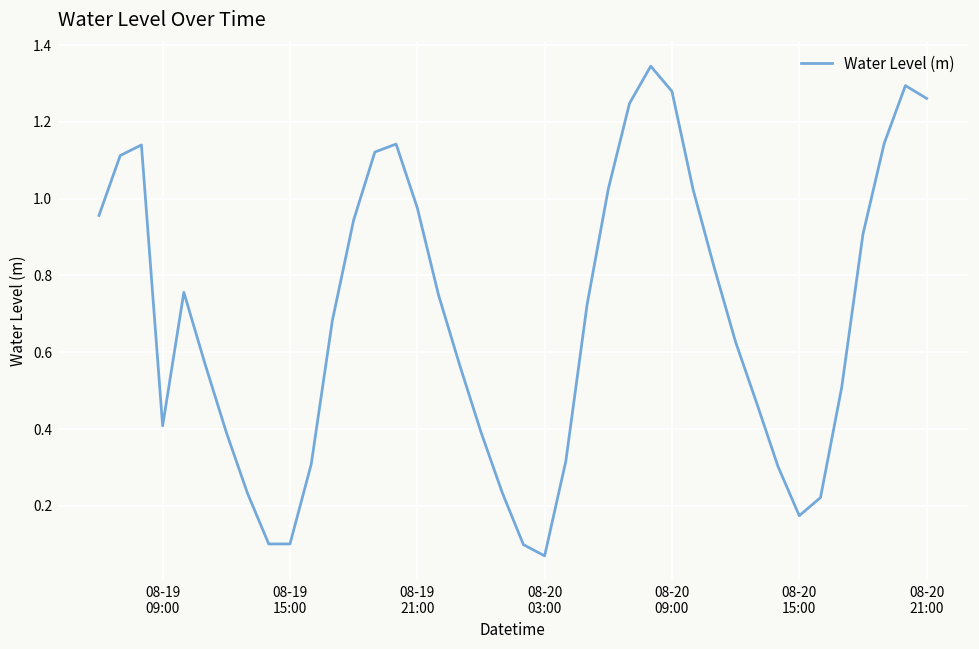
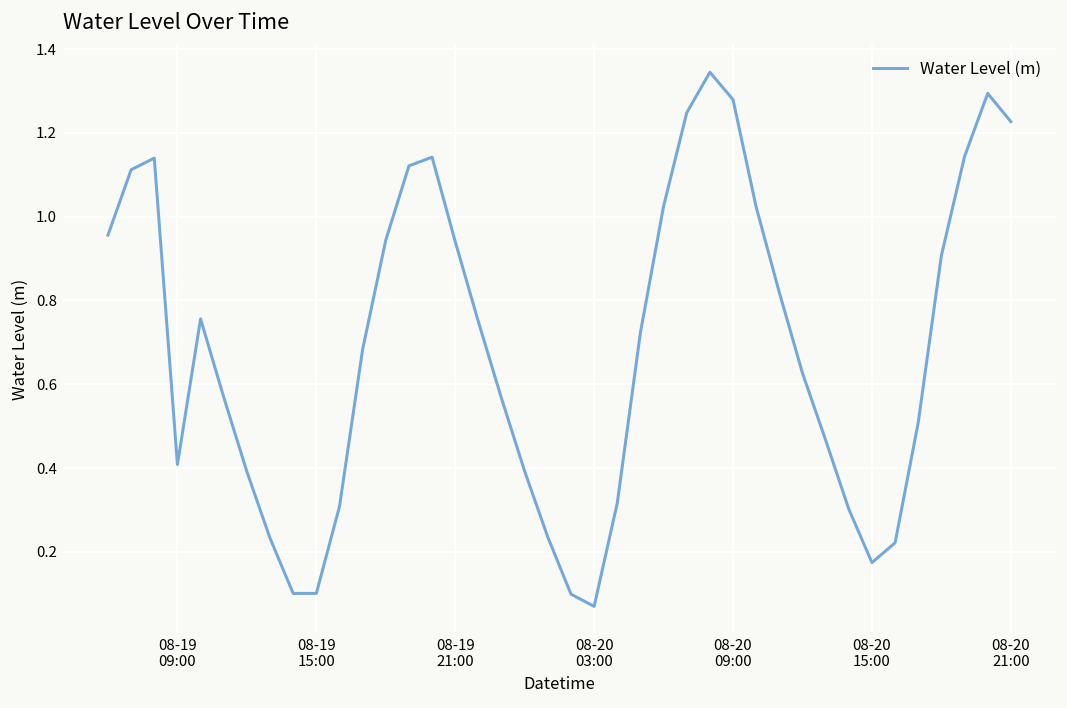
  {
    "08-19 09:00": 0.41,
    "08-19 15:00": 0.10,
-   "08-19 21:00": 0.98,
+   "08-19 21:00": 0.94,
    "08-20 03:00": 0.07,
    "08-20 09:00": 1.28,
    "08-20 15:00": 0.17,
-   "08-20 21:00": 1.26
+   "08-20 21:00": 1.23
  }
